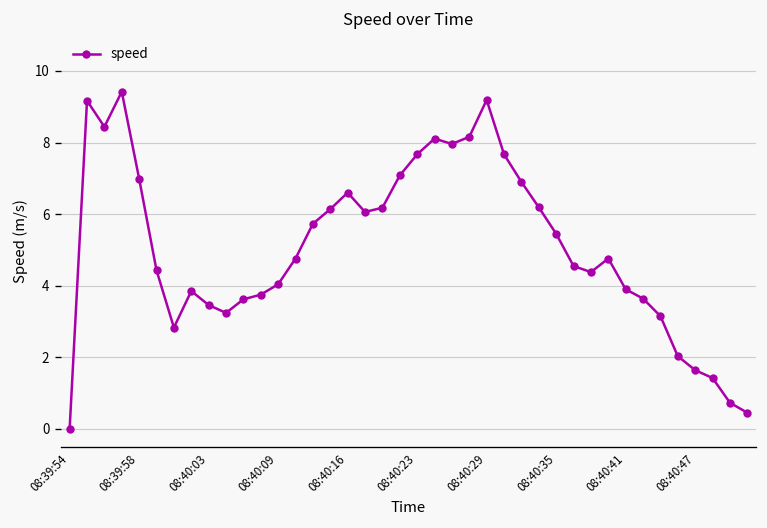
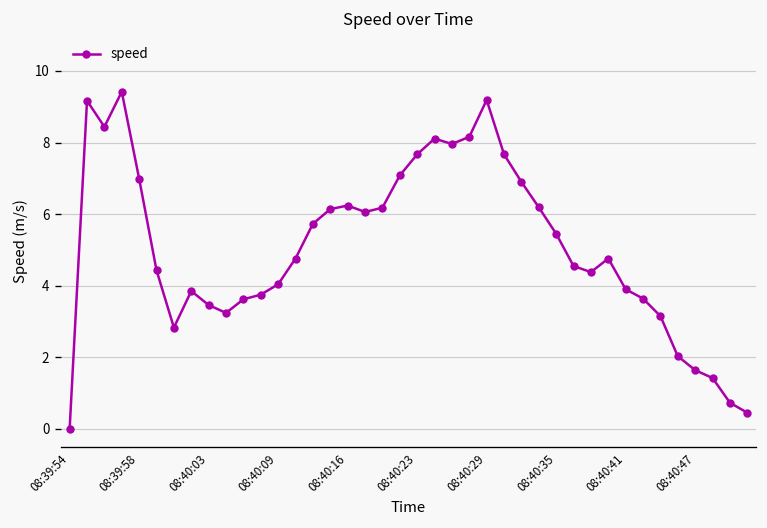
  {
    "08:39:54": 0.0,
    "08:39:58": 7.0,
    "08:40:03": 3.5,
    "08:40:09": 4.0,
-   "08:40:16": 6.6,
+   "08:40:16": 6.2,
    "08:40:23": 7.7,
    "08:40:29": 9.2,
    "08:40:35": 5.5,
    "08:40:41": 3.9,
    "08:40:47": 1.6
  }
